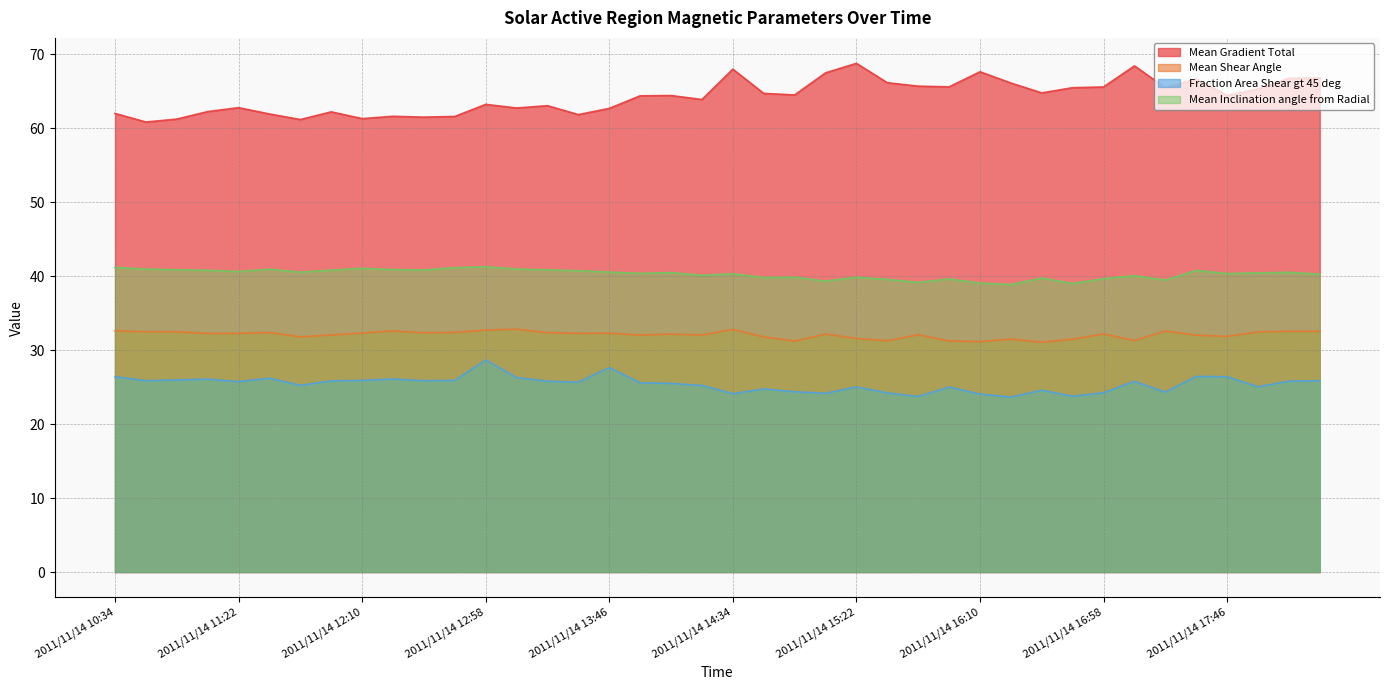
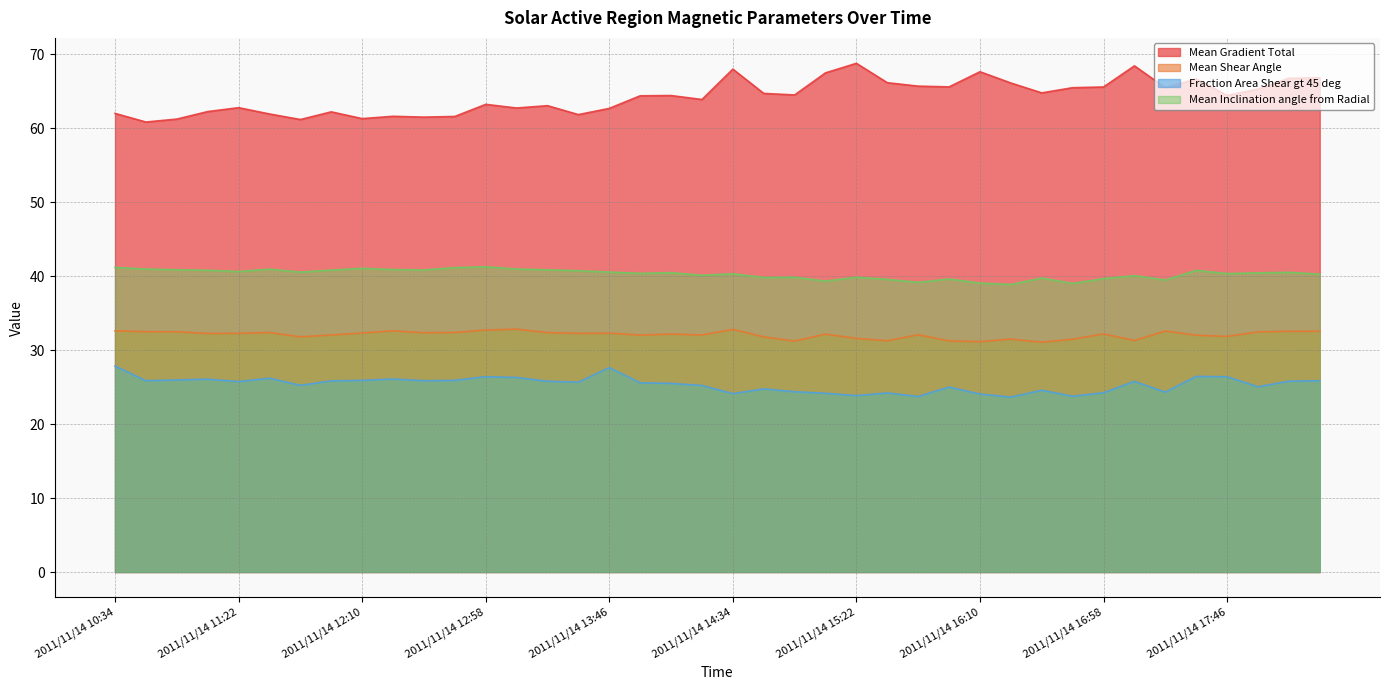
  {
    "Fraction Area Shear gt 45 deg": {
-     "2011/11/14 10:34": 26,
+     "2011/11/14 10:34": 28,
      "2011/11/14 11:22": 26,
      "2011/11/14 12:10": 26,
-     "2011/11/14 12:58": 29,
+     "2011/11/14 12:58": 26,
      "2011/11/14 13:46": 28,
      "2011/11/14 14:34": 24,
-     "2011/11/14 15:22": 25,
+     "2011/11/14 15:22": 24,
      "2011/11/14 16:10": 24,
      "2011/11/14 16:58": 24,
      "2011/11/14 17:46": 26
    },
    "Mean Inclination angle from Radial": {
      "2011/11/14 10:34": 41,
      "2011/11/14 11:22": 41,
      "2011/11/14 12:10": 41,
      "2011/11/14 12:58": 41,
      "2011/11/14 13:46": 41,
      "2011/11/14 14:34": 40,
      "2011/11/14 15:22": 40,
      "2011/11/14 16:10": 39,
      "2011/11/14 16:58": 40,
      "2011/11/14 17:46": 40
    }
  }
